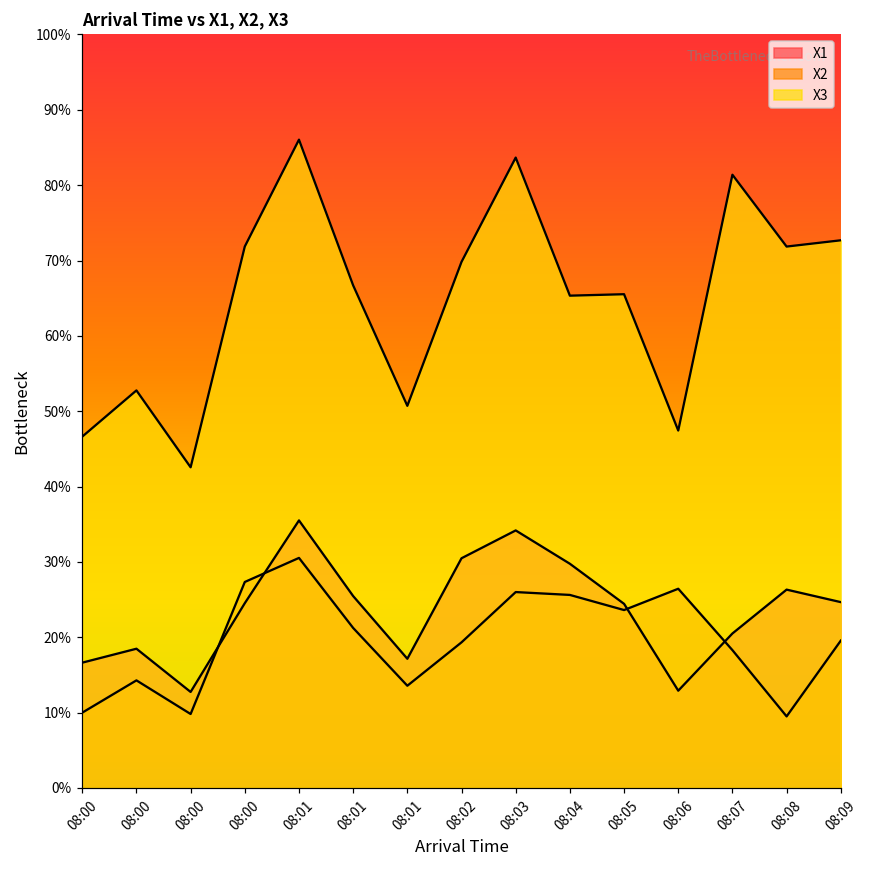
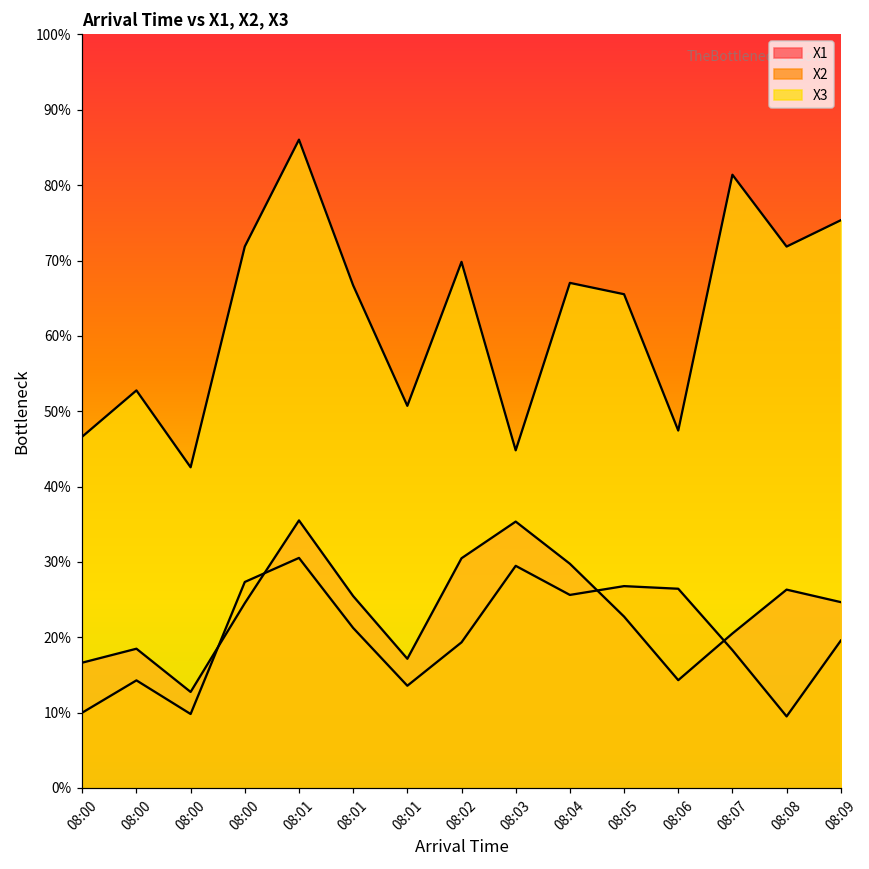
  {
    "X1": {
      "08:02": "30%",
-     "08:03": "34%",
+     "08:03": "35%",
      "08:04": "30%",
-     "08:05": "24%",
-     "08:06": "13%",
+     "08:05": "23%",
+     "08:06": "14%",
      "08:07": "21%",
      "08:08": "26%",
      "08:09": "25%"
    },
    "X2": {
      "08:02": "19%",
-     "08:03": "26%",
+     "08:03": "29%",
      "08:04": "26%",
-     "08:05": "24%",
+     "08:05": "27%",
      "08:06": "26%",
      "08:07": "18%",
      "08:08": "10%",
      "08:09": "20%"
    },
    "X3": {
      "08:02": "70%",
-     "08:03": "84%",
-     "08:04": "65%",
+     "08:03": "45%",
+     "08:04": "67%",
      "08:05": "66%",
      "08:06": "47%",
      "08:07": "81%",
      "08:08": "72%",
-     "08:09": "73%"
+     "08:09": "75%"
    }
  }
